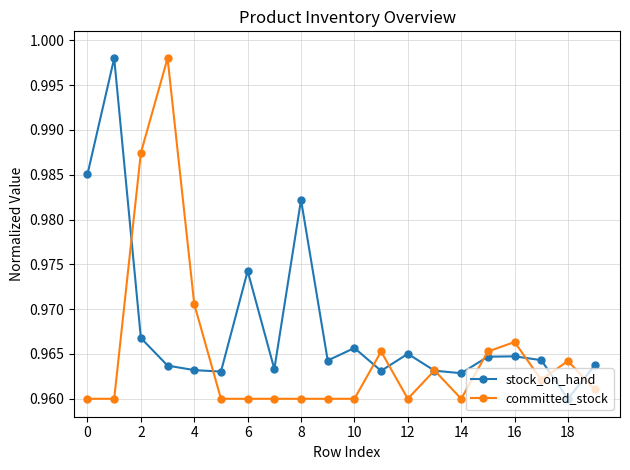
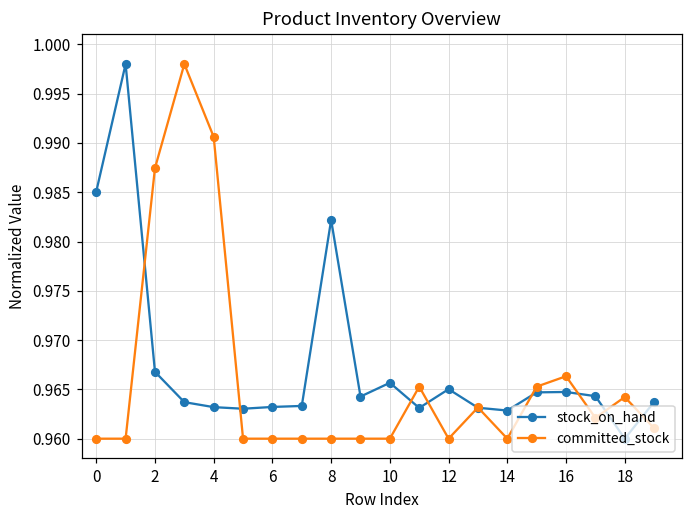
  {
    "stock_on_hand": {
      "0": 0.985,
      "2": 0.967,
      "4": 0.963,
-     "6": 0.974,
+     "6": 0.963,
      "8": 0.982,
      "10": 0.966,
      "12": 0.965,
      "14": 0.963,
      "16": 0.965
    },
    "committed_stock": {
      "0": 0.960,
      "2": 0.987,
-     "4": 0.971,
+     "4": 0.991,
      "6": 0.960,
      "8": 0.960,
      "10": 0.960,
      "12": 0.960,
      "14": 0.960,
      "16": 0.966,
      "18": 0.964
    }
  }
